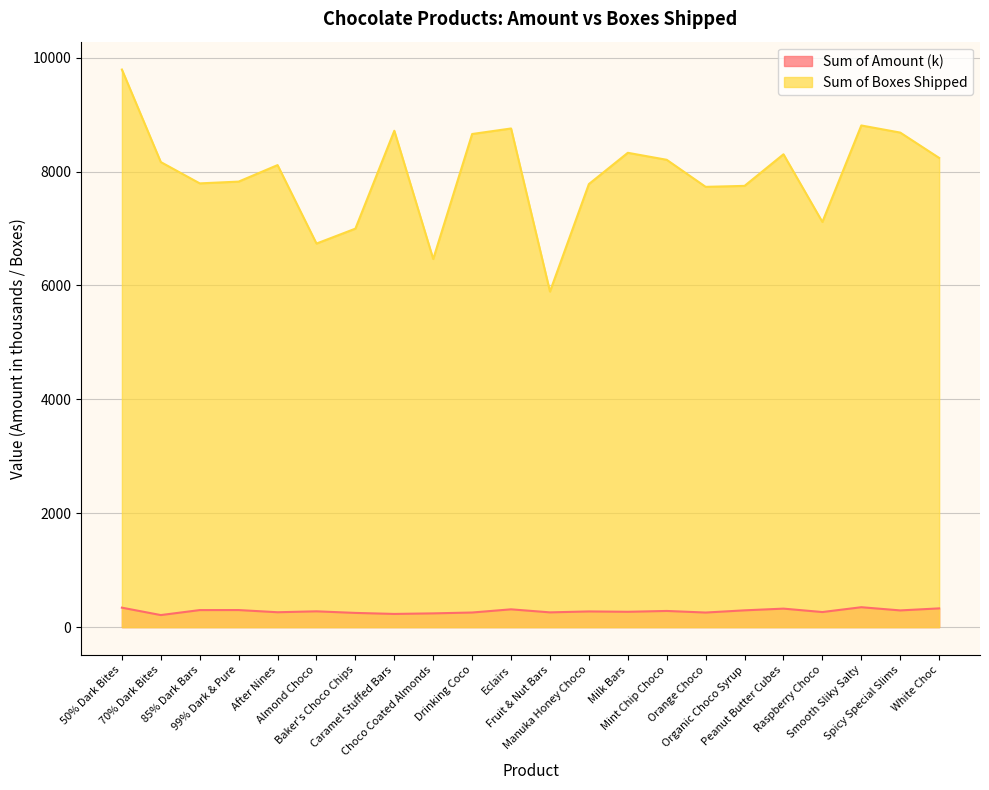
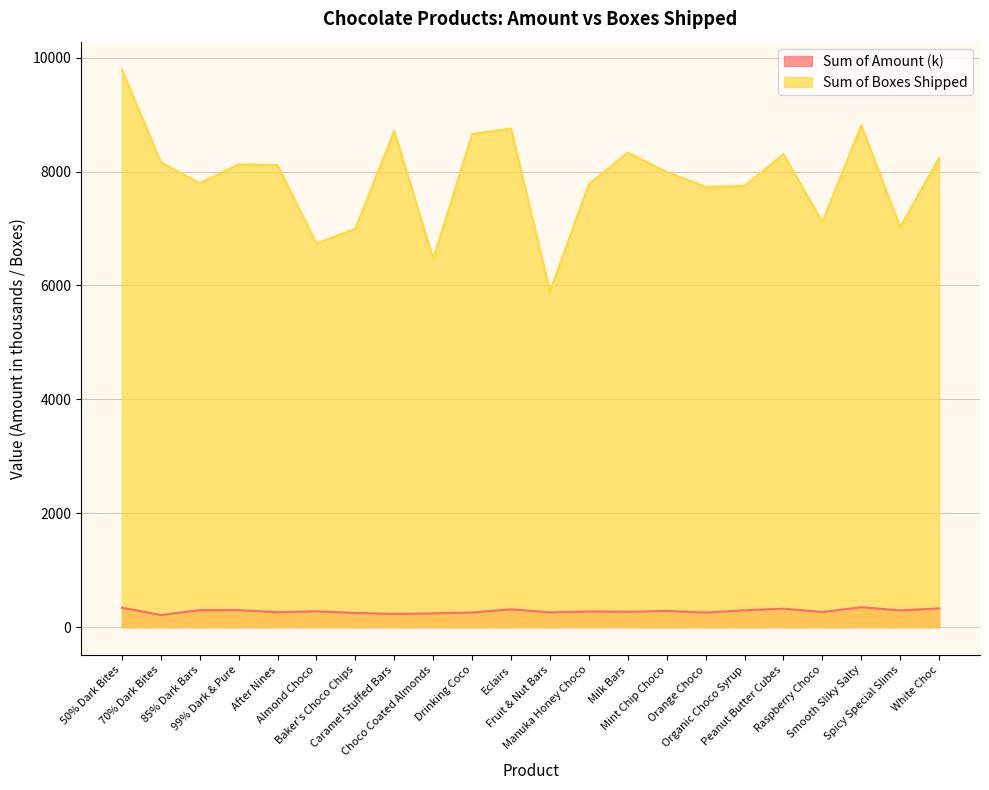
  {
    "Sum of Amount (k)": {
      "50% Dark Bites": 300,
      "70% Dark Bites": 200,
      "85% Dark Bars": 300,
      "99% Dark & Pure": 300,
      "After Nines": 300,
      "Almond Choco": 300,
      "Baker's Choco Chips": 200,
      "Caramel Stuffed Bars": 200,
      "Choco Coated Almonds": 200,
      "Drinking Coco": 300,
      "Eclairs": 300,
      "Fruit & Nut Bars": 300,
      "Manuka Honey Choco": 300,
      "Milk Bars": 300,
      "Mint Chip Choco": 300,
      "Orange Choco": 300,
      "Organic Choco Syrup": 300,
      "Peanut Butter Cubes": 300,
      "Raspberry Choco": 300,
      "Smooth Sliky Salty": 300,
      "Spicy Special Slims": 300,
      "White Choc": 300
    },
    "Sum of Boxes Shipped": {
      "50% Dark Bites": 9800,
      "70% Dark Bites": 8200,
      "85% Dark Bars": 7800,
-     "99% Dark & Pure": 7800,
+     "99% Dark & Pure": 8100,
      "After Nines": 8100,
      "Almond Choco": 6700,
      "Baker's Choco Chips": 7000,
      "Caramel Stuffed Bars": 8700,
      "Choco Coated Almonds": 6500,
      "Drinking Coco": 8700,
      "Eclairs": 8800,
      "Fruit & Nut Bars": 5900,
      "Manuka Honey Choco": 7800,
      "Milk Bars": 8300,
-     "Mint Chip Choco": 8200,
+     "Mint Chip Choco": 8000,
      "Orange Choco": 7700,
      "Organic Choco Syrup": 7700,
      "Peanut Butter Cubes": 8300,
      "Raspberry Choco": 7100,
      "Smooth Sliky Salty": 8800,
-     "Spicy Special Slims": 8700,
+     "Spicy Special Slims": 7000,
      "White Choc": 8200
    }
  }
